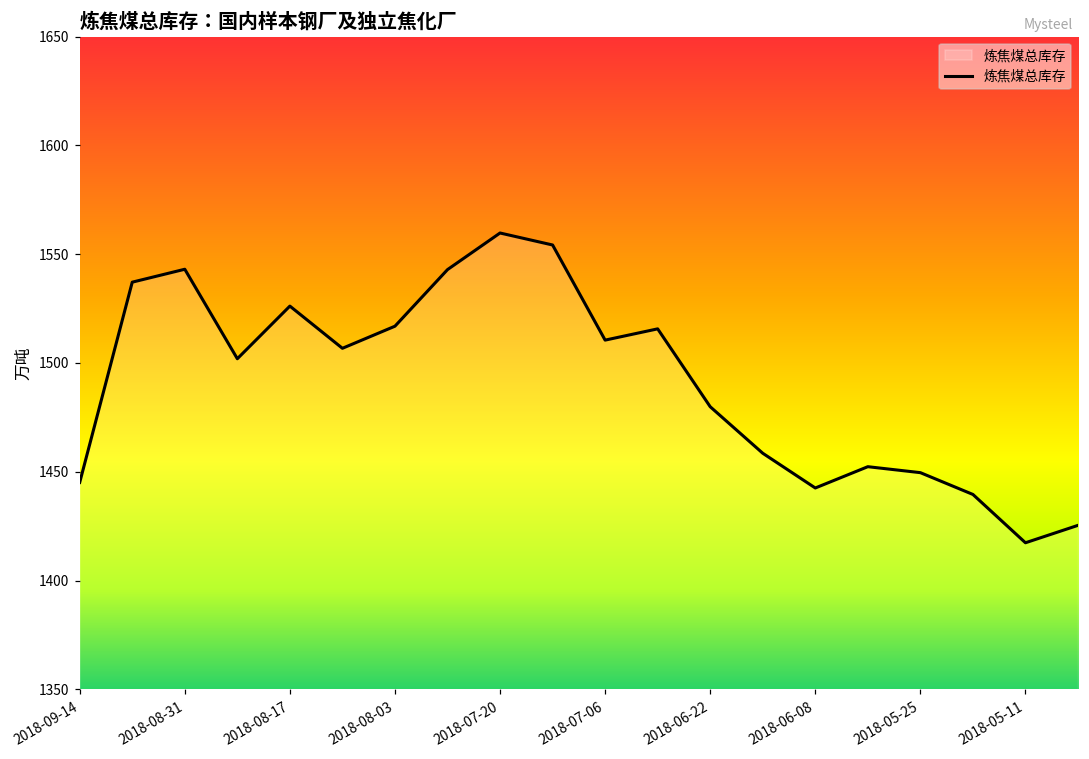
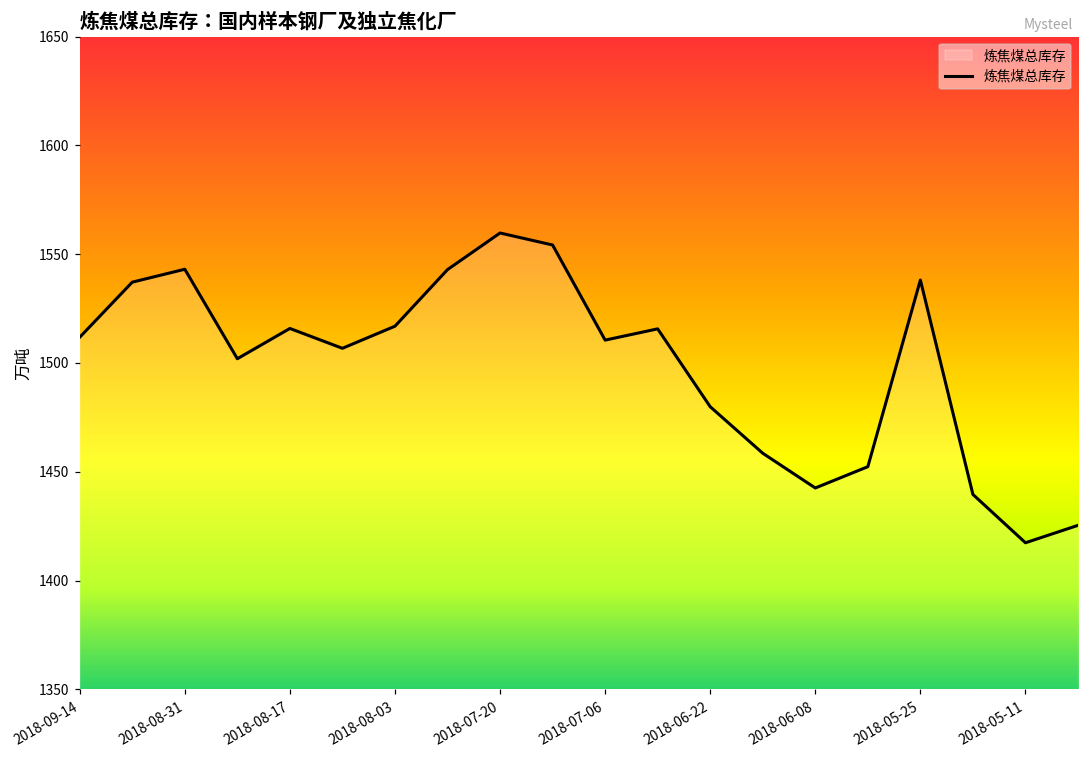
  {
-   "2018-09-14": 1445,
+   "2018-09-14": 1512,
    "2018-08-31": 1543,
-   "2018-08-17": 1526,
+   "2018-08-17": 1516,
    "2018-08-03": 1517,
    "2018-07-20": 1560,
    "2018-07-06": 1511,
    "2018-06-22": 1480,
    "2018-06-08": 1443,
-   "2018-05-25": 1450,
+   "2018-05-25": 1538,
    "2018-05-11": 1417
  }
